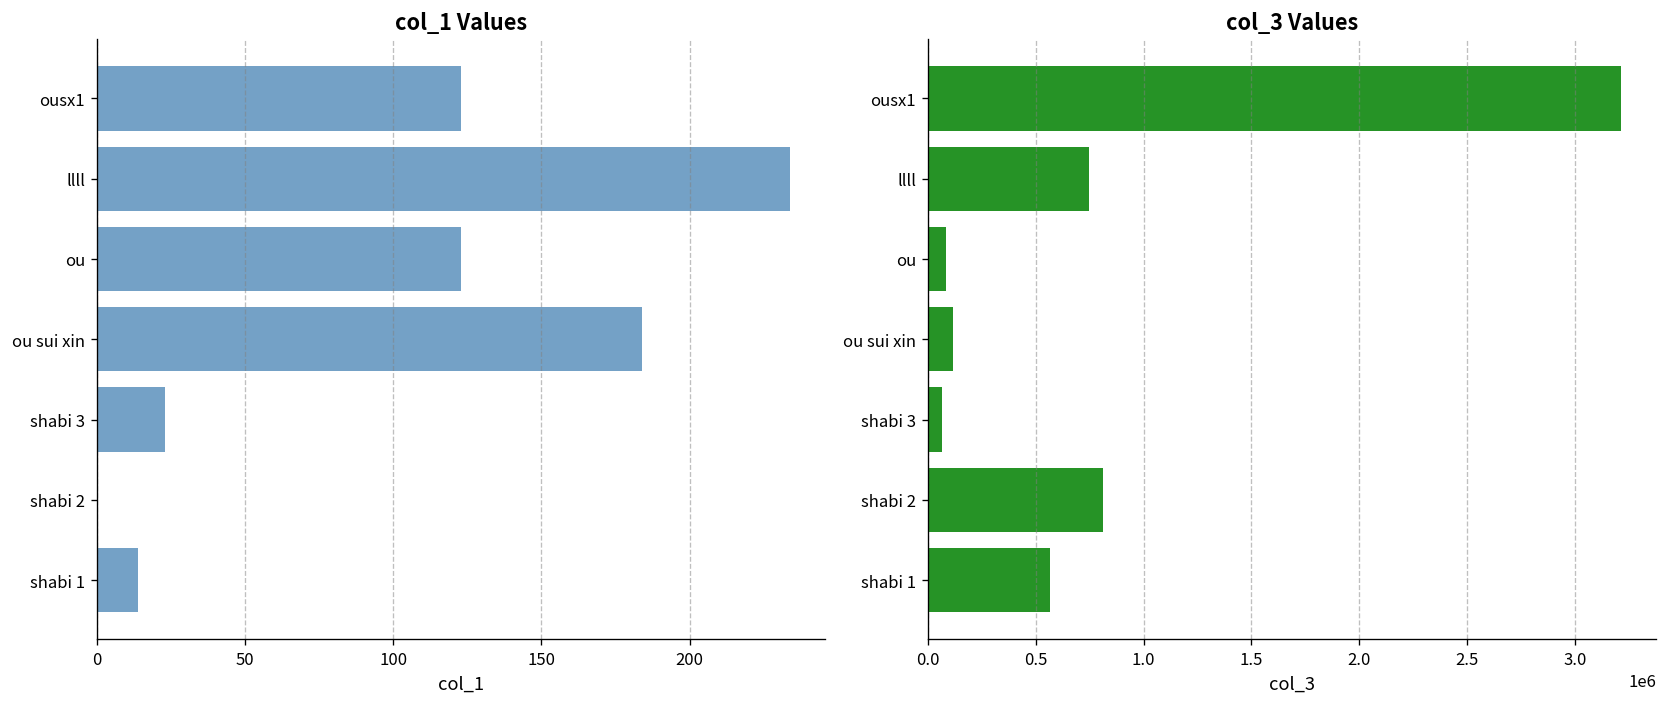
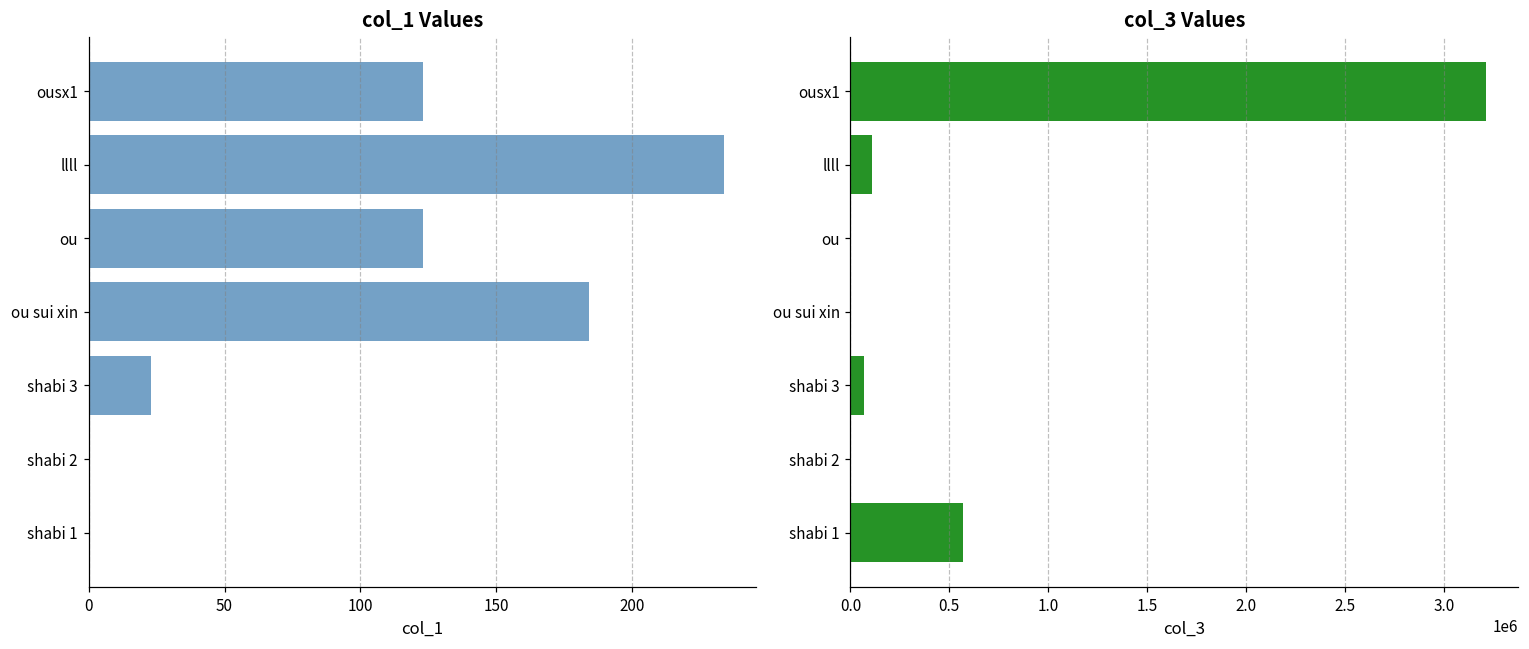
  {
    "col_1 Values": {
      "ousx1": 123,
      "llll": 234,
      "ou": 123,
      "ou sui xin": 184,
      "shabi 3": 23,
      "shabi 2": 0,
-     "shabi 1": 14
+     "shabi 1": 0
    },
    "col_3 Values": {
      "ousx1": 3210000,
-     "llll": 750000,
-     "ou": 80000,
-     "ou sui xin": 120000,
+     "llll": 110000,
+     "ou": 0,
+     "ou sui xin": 0,
      "shabi 3": 70000,
-     "shabi 2": 810000,
+     "shabi 2": 0,
      "shabi 1": 570000
    }
  }
